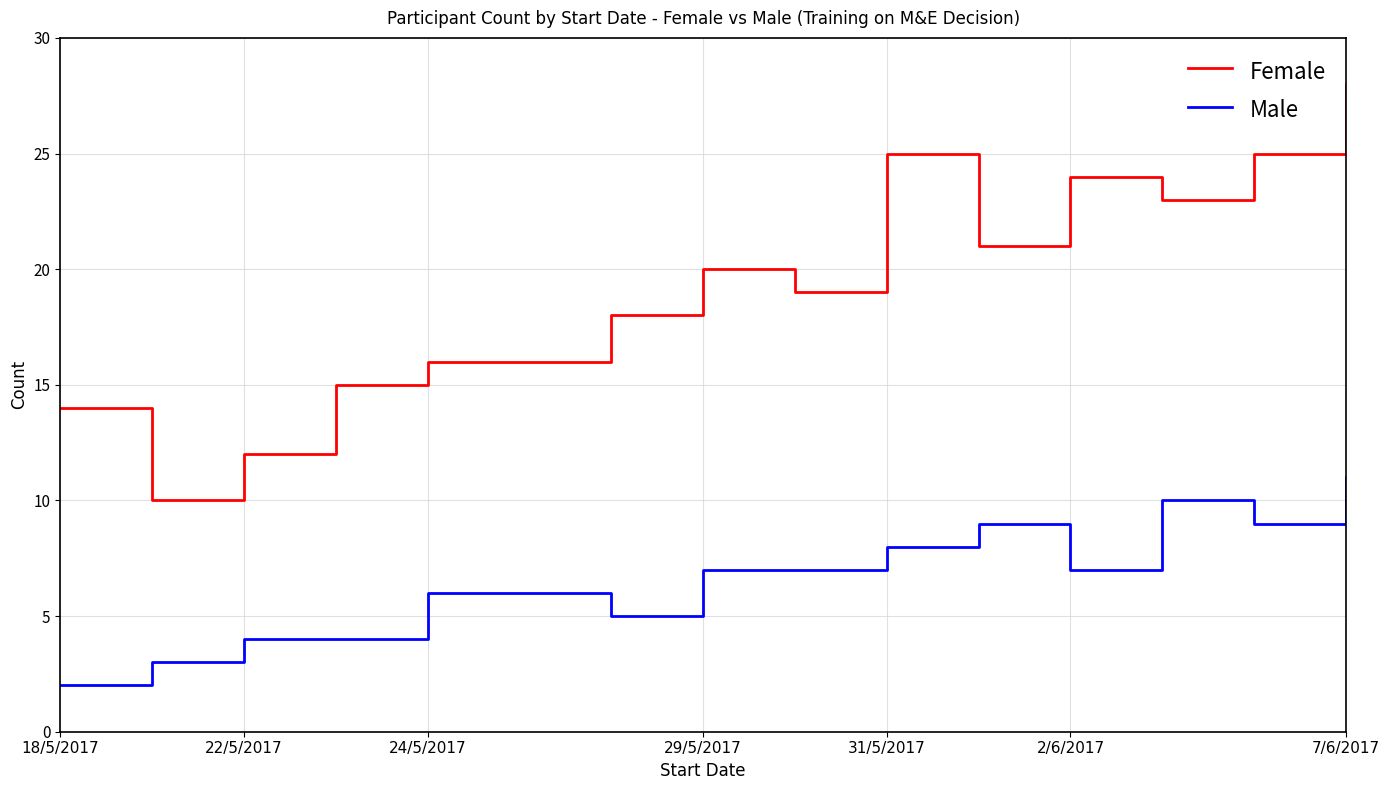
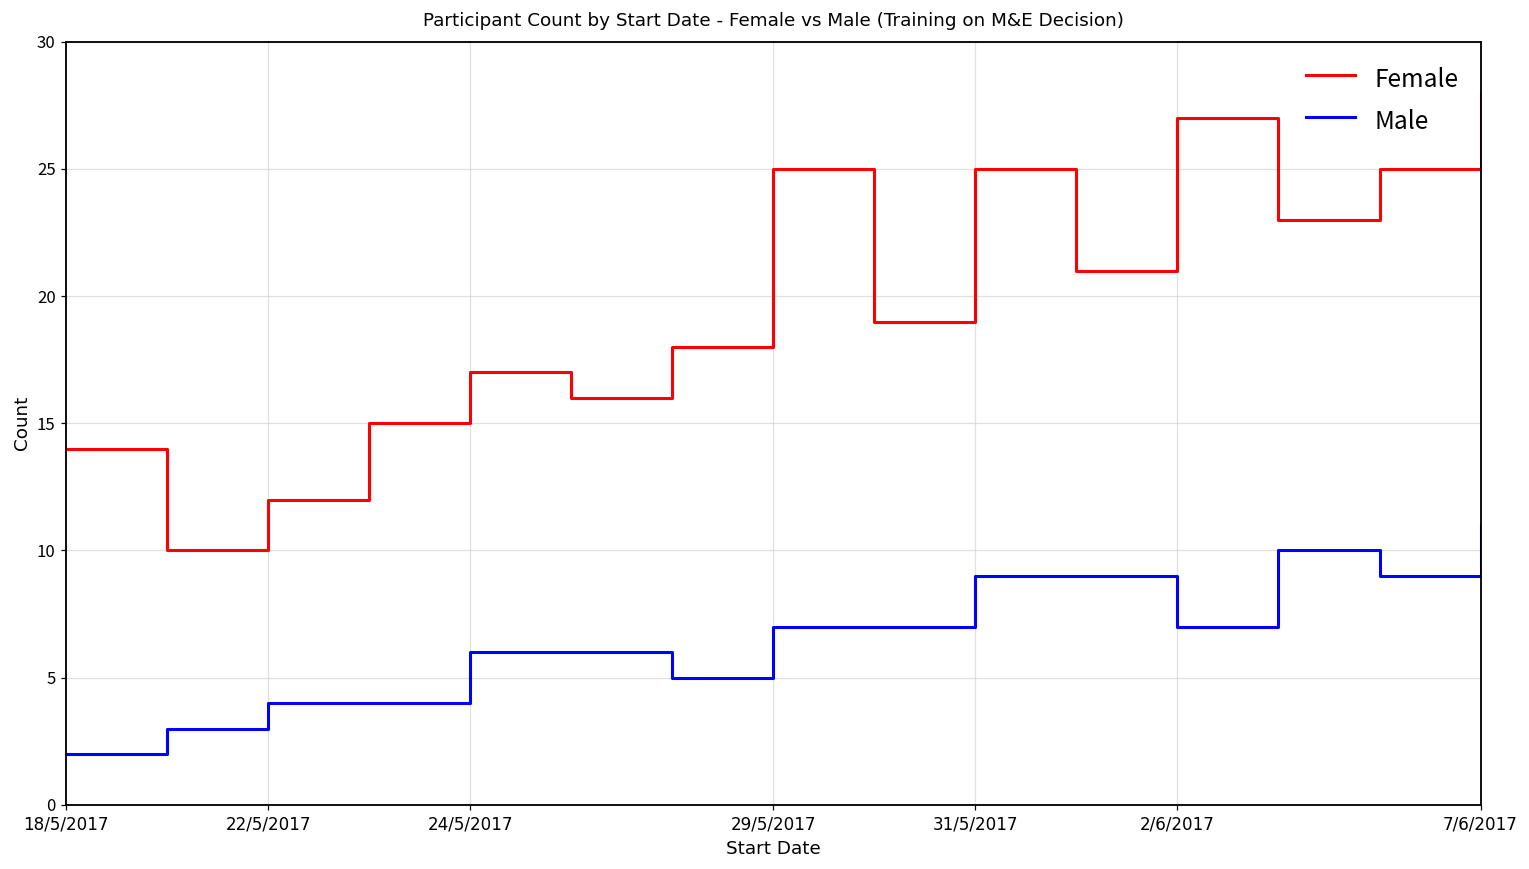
  {
    "Female": {
      "18/5/2017": 14,
      "22/5/2017": 12,
-     "24/5/2017": 16,
-     "29/5/2017": 20,
+     "24/5/2017": 17,
+     "29/5/2017": 25,
      "31/5/2017": 25,
-     "2/6/2017": 24,
+     "2/6/2017": 27,
      "7/6/2017": 28
    },
    "Male": {
      "18/5/2017": 2,
      "22/5/2017": 4,
      "24/5/2017": 6,
      "29/5/2017": 7,
-     "31/5/2017": 8,
+     "31/5/2017": 9,
      "2/6/2017": 7,
      "7/6/2017": 11
    }
  }
